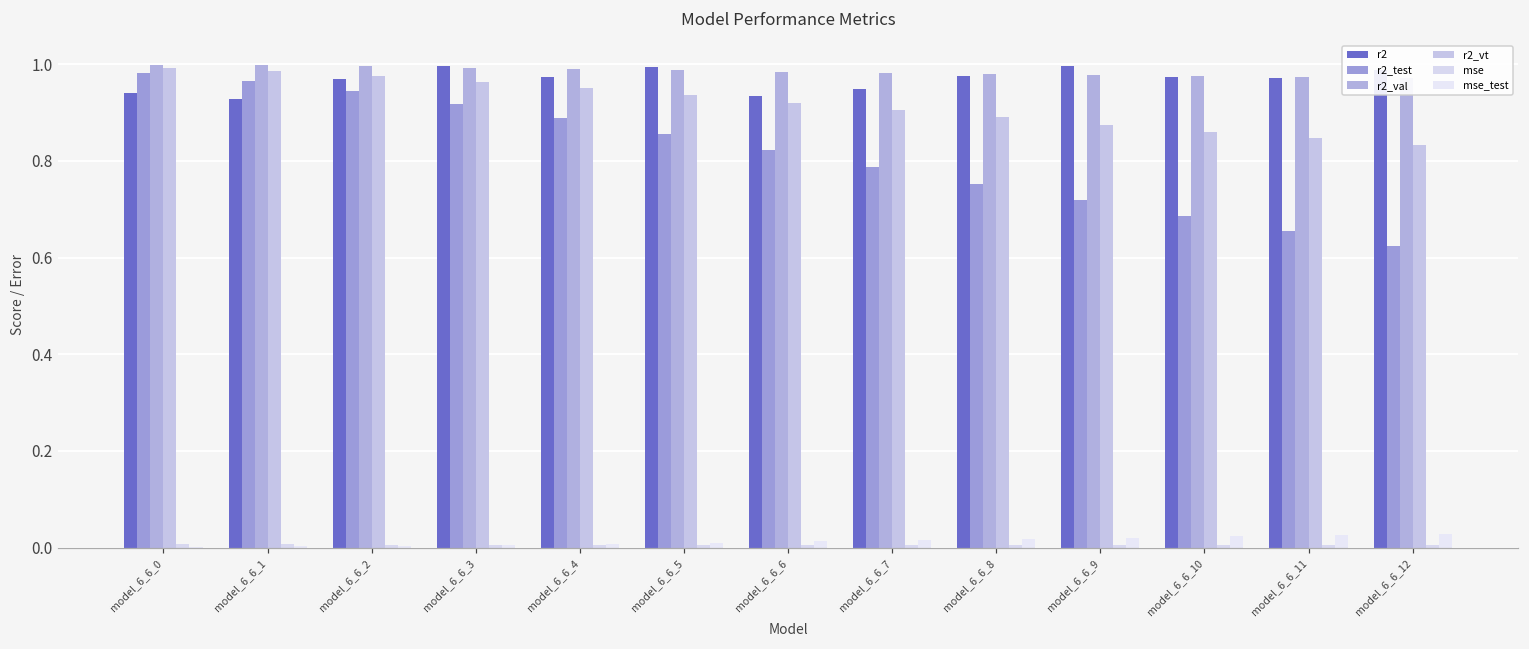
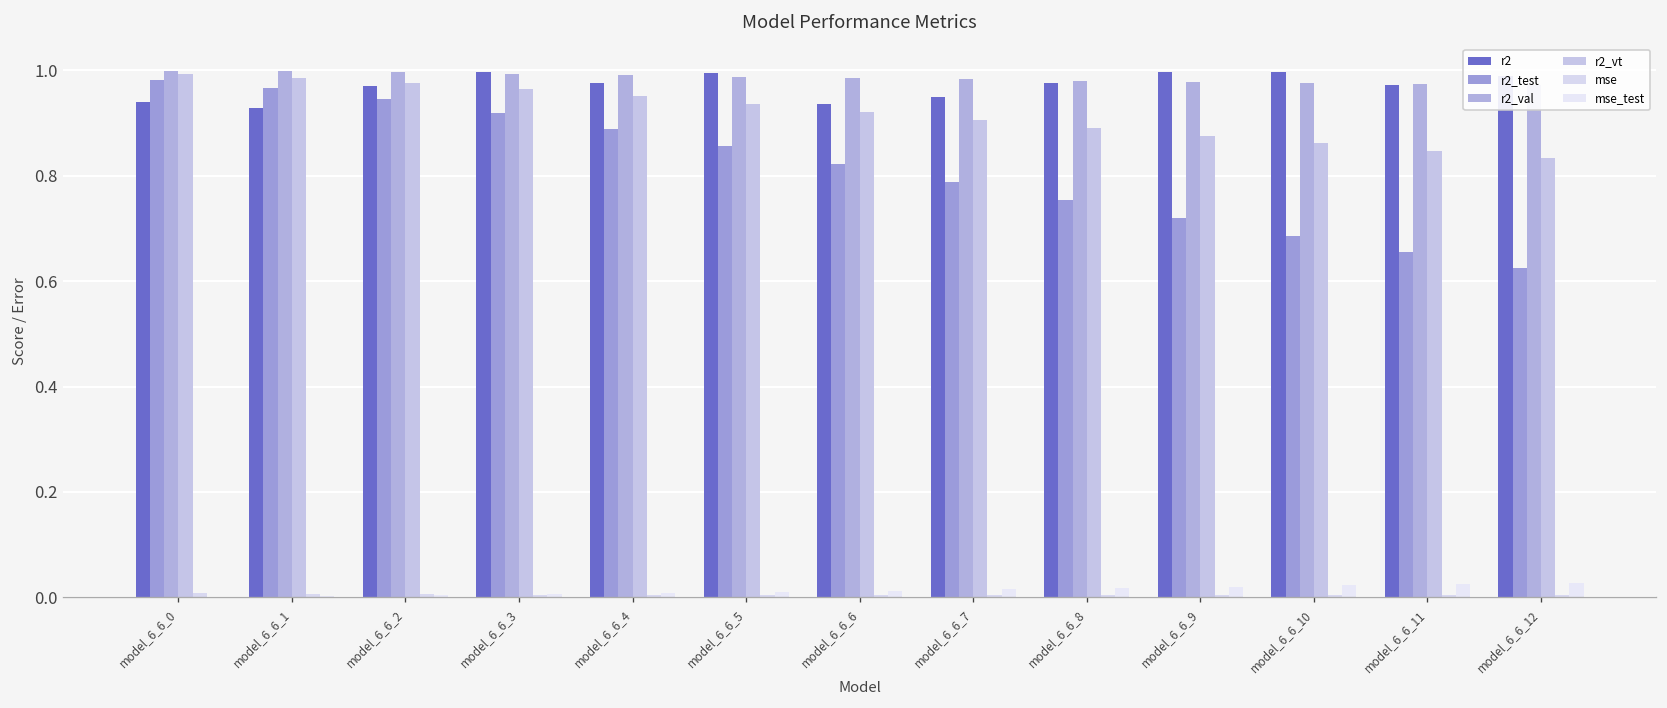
  {
    "r2": {
      "model_6_6_0": 0.94,
      "model_6_6_1": 0.93,
      "model_6_6_2": 0.97,
      "model_6_6_3": 1.00,
      "model_6_6_4": 0.97,
      "model_6_6_5": 0.99,
      "model_6_6_6": 0.94,
      "model_6_6_7": 0.95,
      "model_6_6_8": 0.97,
      "model_6_6_9": 1.00,
-     "model_6_6_10": 0.97,
+     "model_6_6_10": 1.00,
      "model_6_6_11": 0.97
    }
  }
